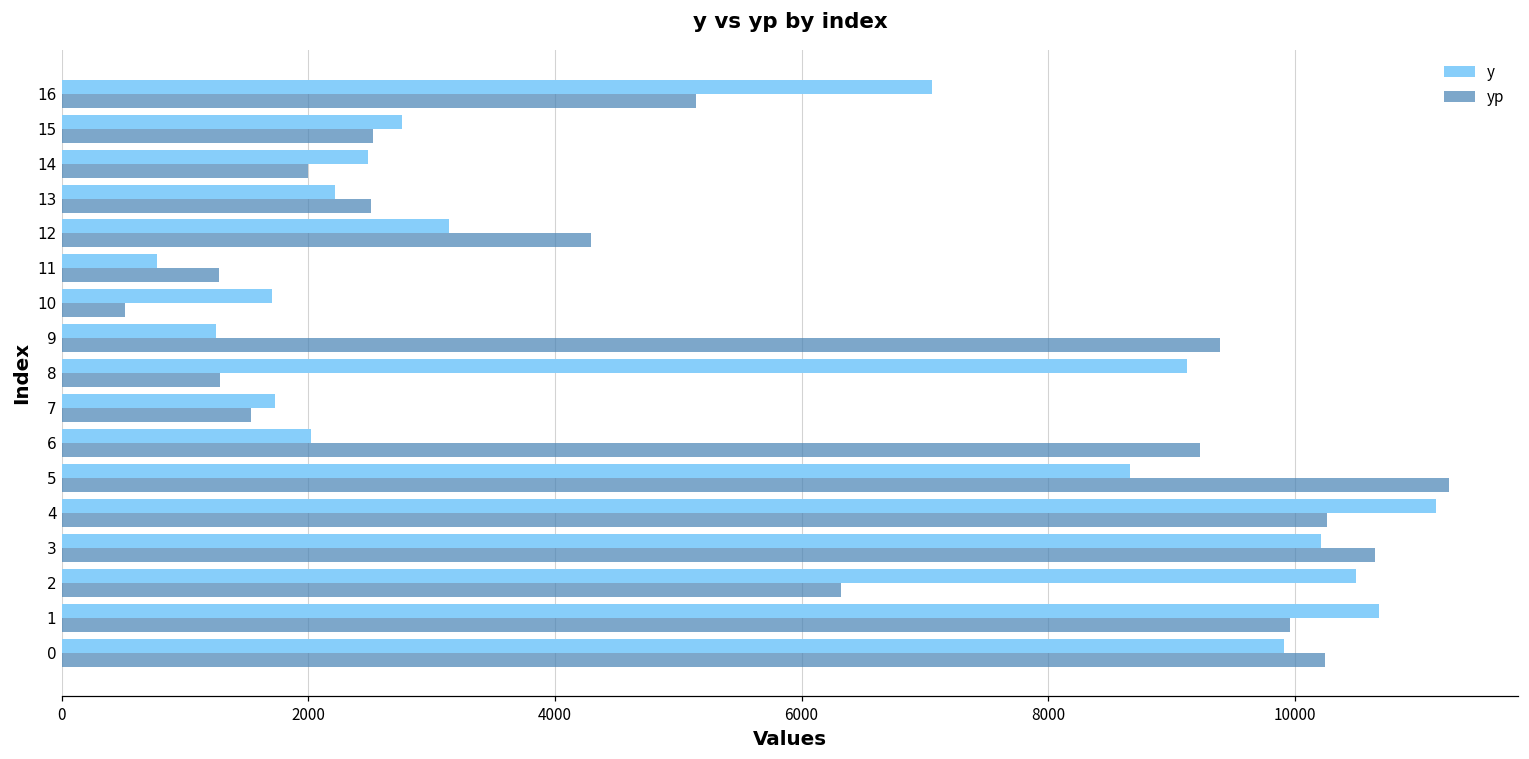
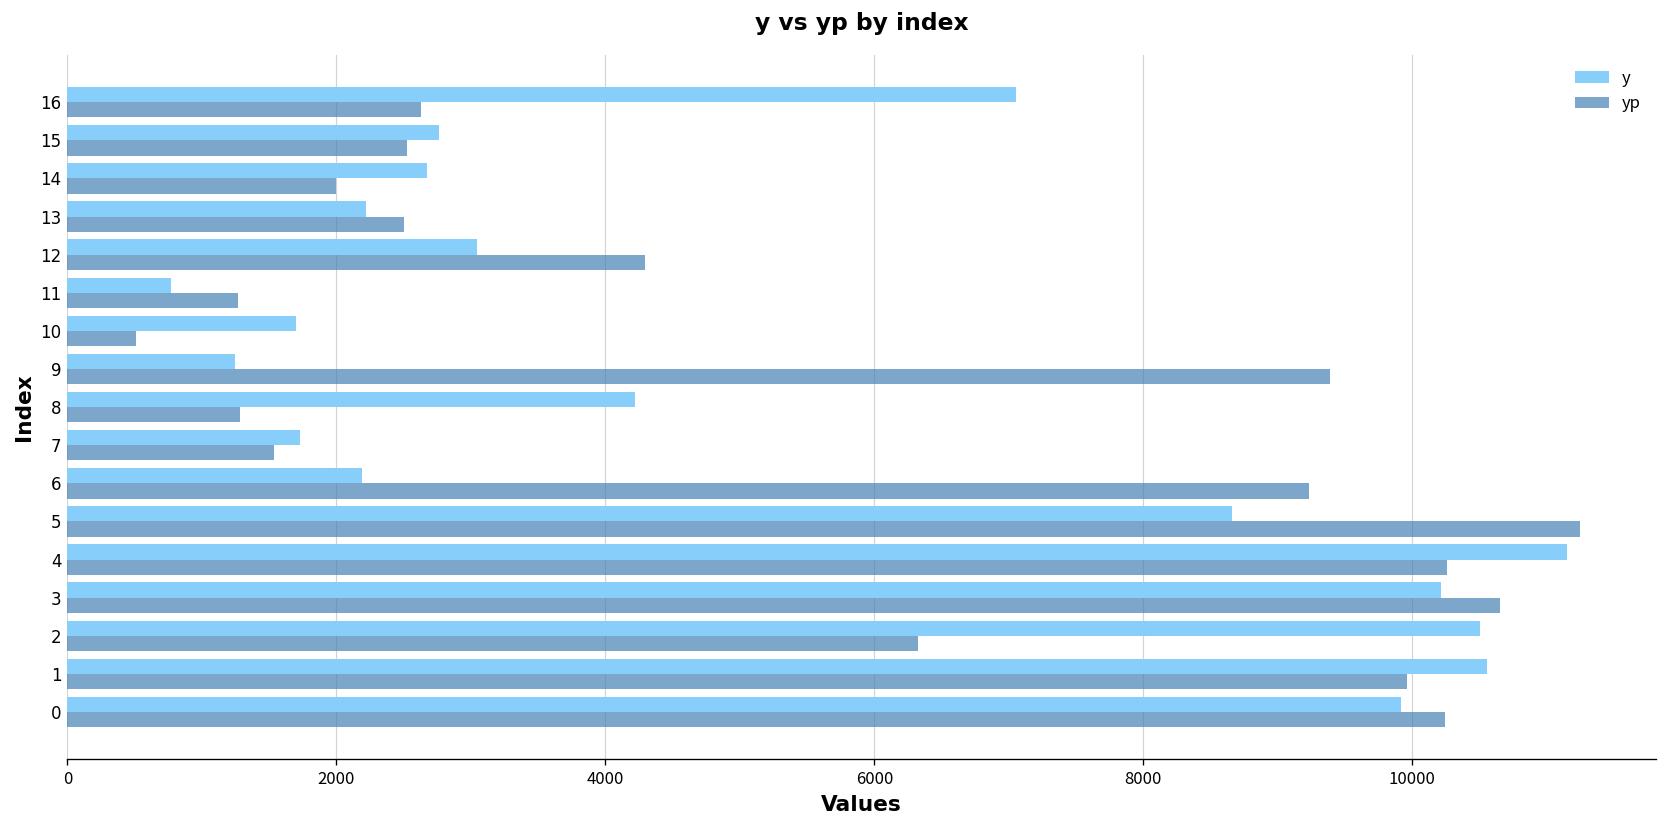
  {
    "y": {
      "16": 7050,
      "15": 2760,
-     "14": 2480,
+     "14": 2670,
      "13": 2220,
-     "12": 3140,
+     "12": 3050,
      "11": 770,
      "10": 1700,
      "9": 1250,
-     "8": 9130,
+     "8": 4220,
      "7": 1730,
-     "6": 2020,
+     "6": 2190,
      "5": 8660,
      "4": 11150,
      "3": 10210,
      "2": 10500,
-     "1": 10680,
+     "1": 10560,
      "0": 9910
    },
    "yp": {
-     "16": 5150,
+     "16": 2630,
      "15": 2530,
      "14": 2000,
      "13": 2510,
      "12": 4290,
      "11": 1270,
      "10": 510,
      "9": 9390,
      "8": 1280,
      "7": 1540,
      "6": 9230,
      "5": 11250,
      "4": 10260,
      "3": 10650,
      "2": 6320,
      "1": 9960,
      "0": 10250
    }
  }
